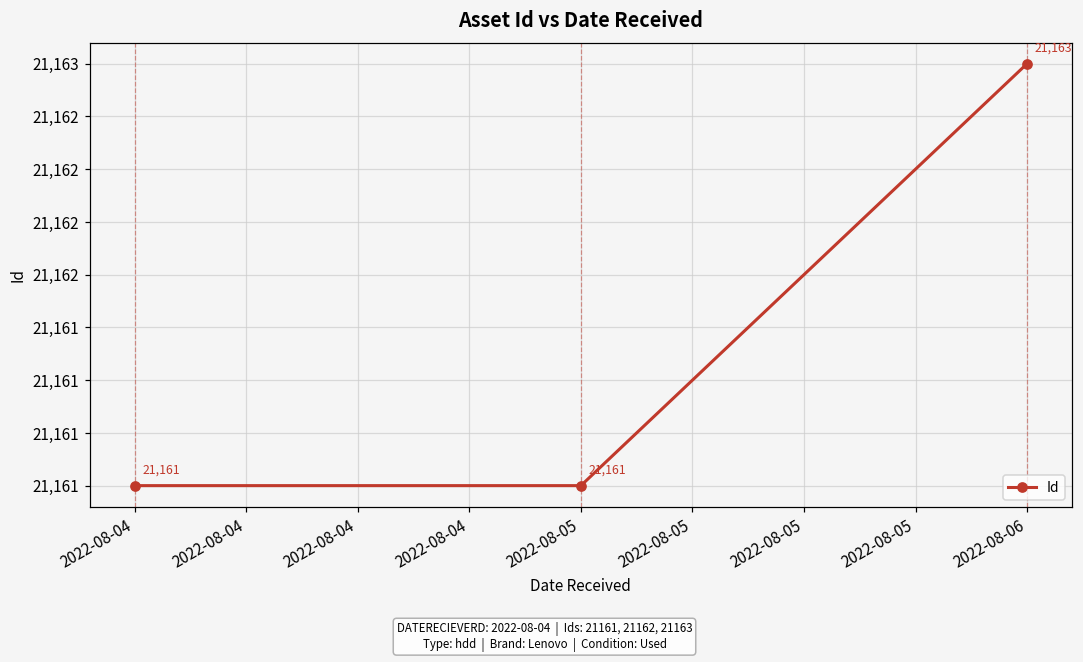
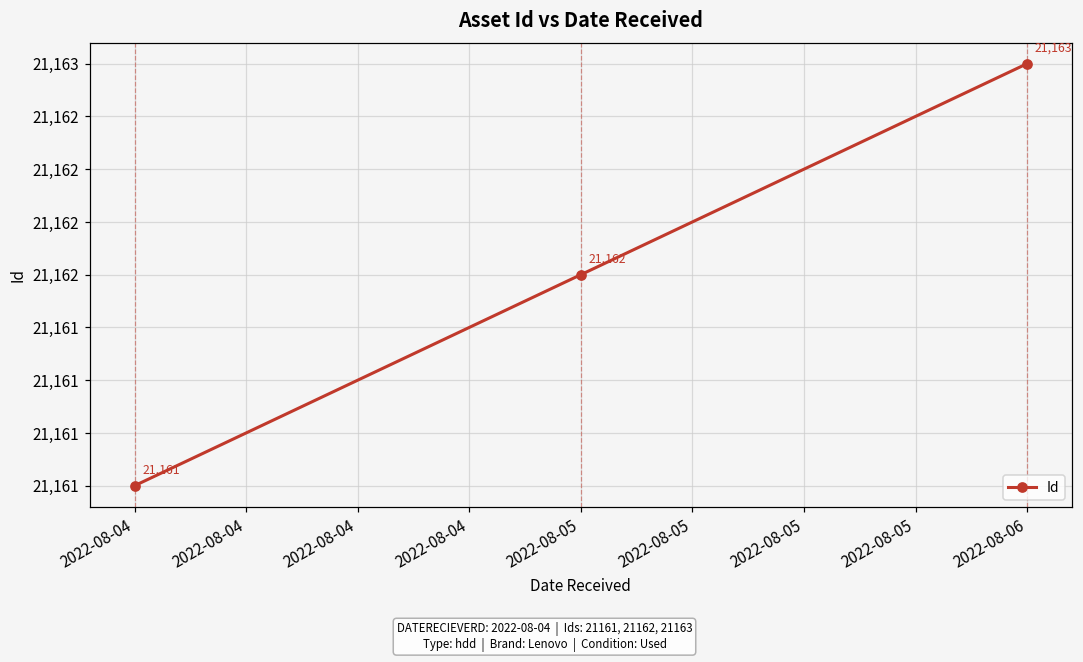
  {
    "2022-08-04": "21,161",
-   "2022-08-05": "21,161",
+   "2022-08-05": "21,162",
    "2022-08-06": "21,163"
  }
